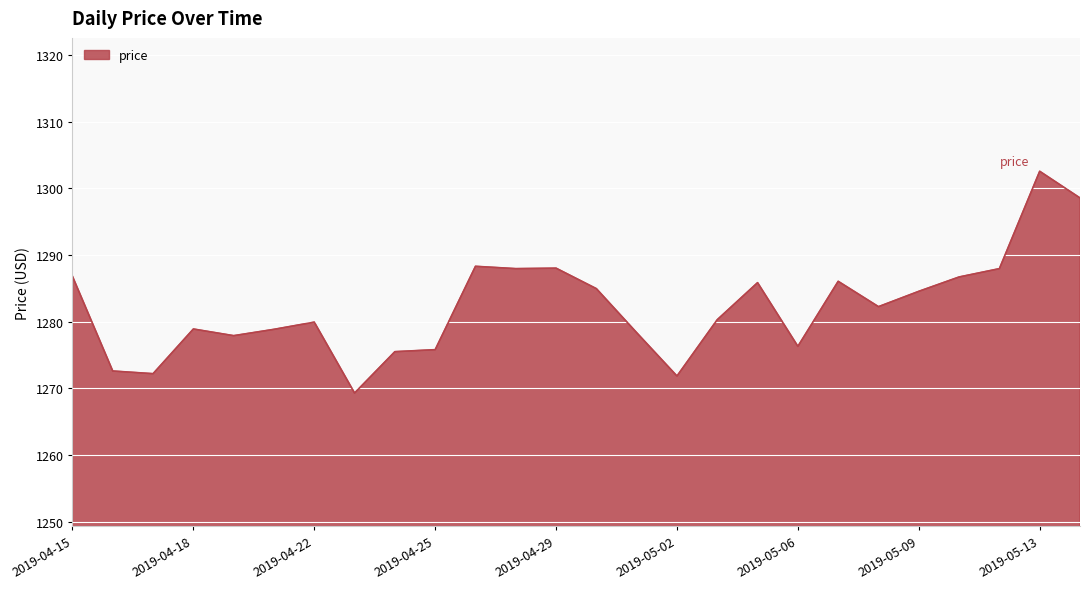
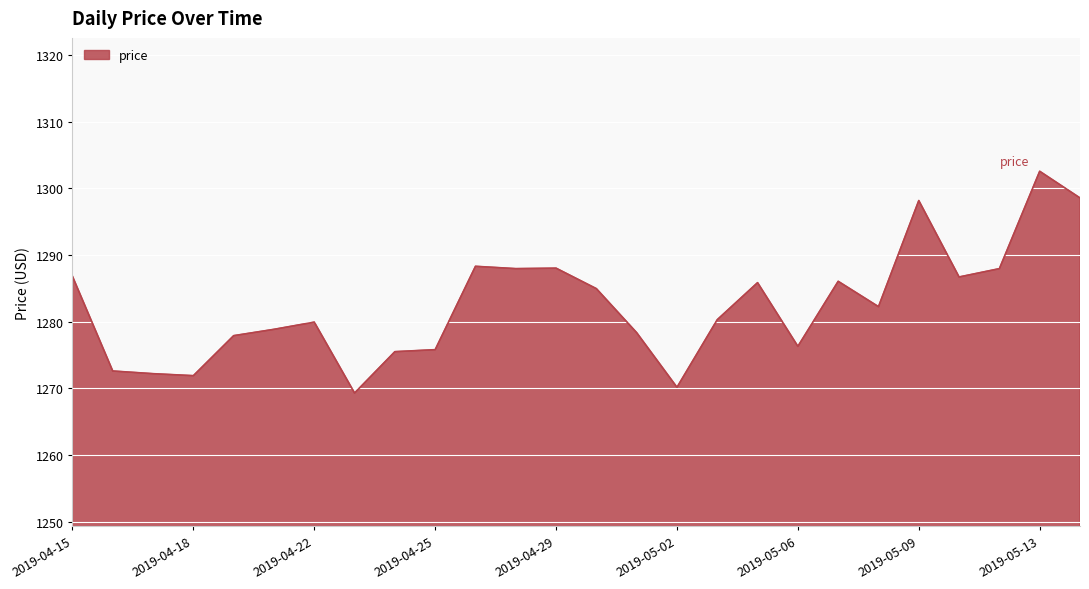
  {
    "2019-04-15": 1287,
-   "2019-04-18": 1279,
+   "2019-04-18": 1272,
    "2019-04-22": 1280,
    "2019-04-25": 1276,
    "2019-04-29": 1288,
-   "2019-05-02": 1272,
+   "2019-05-02": 1270,
    "2019-05-06": 1276,
-   "2019-05-09": 1285,
+   "2019-05-09": 1298,
    "2019-05-13": 1303
  }
